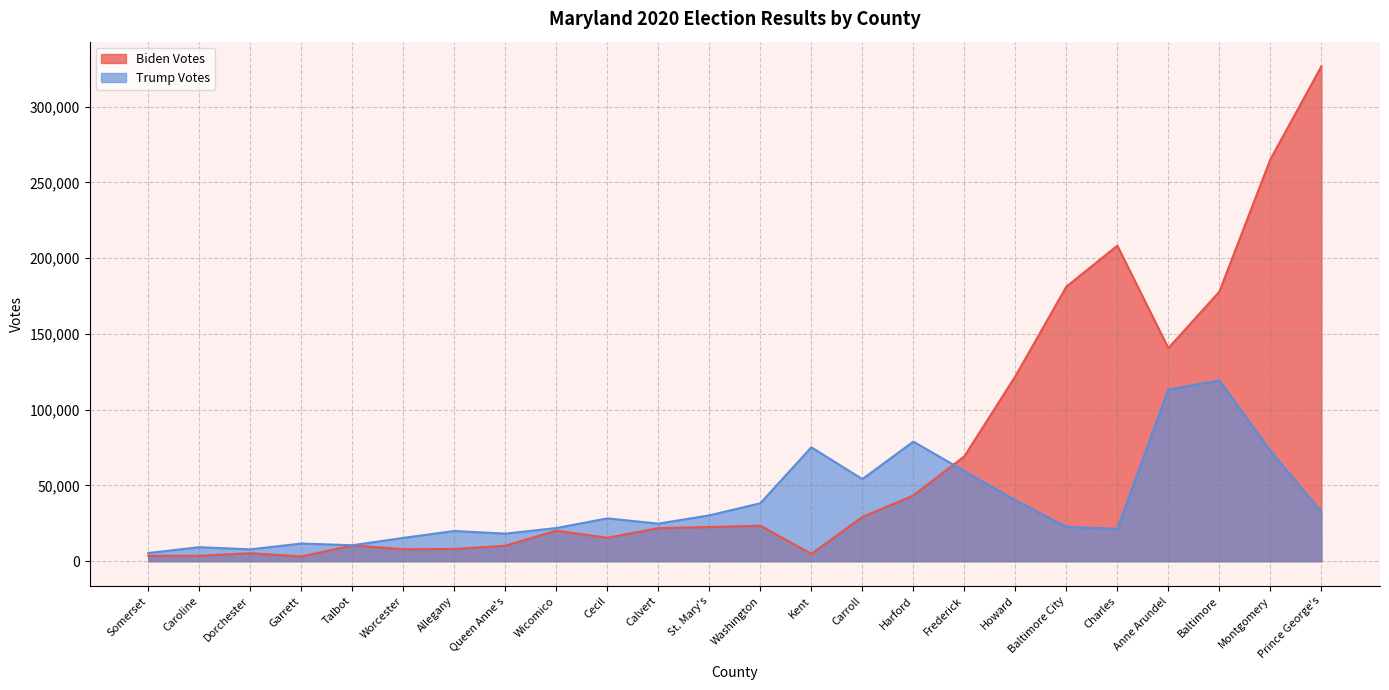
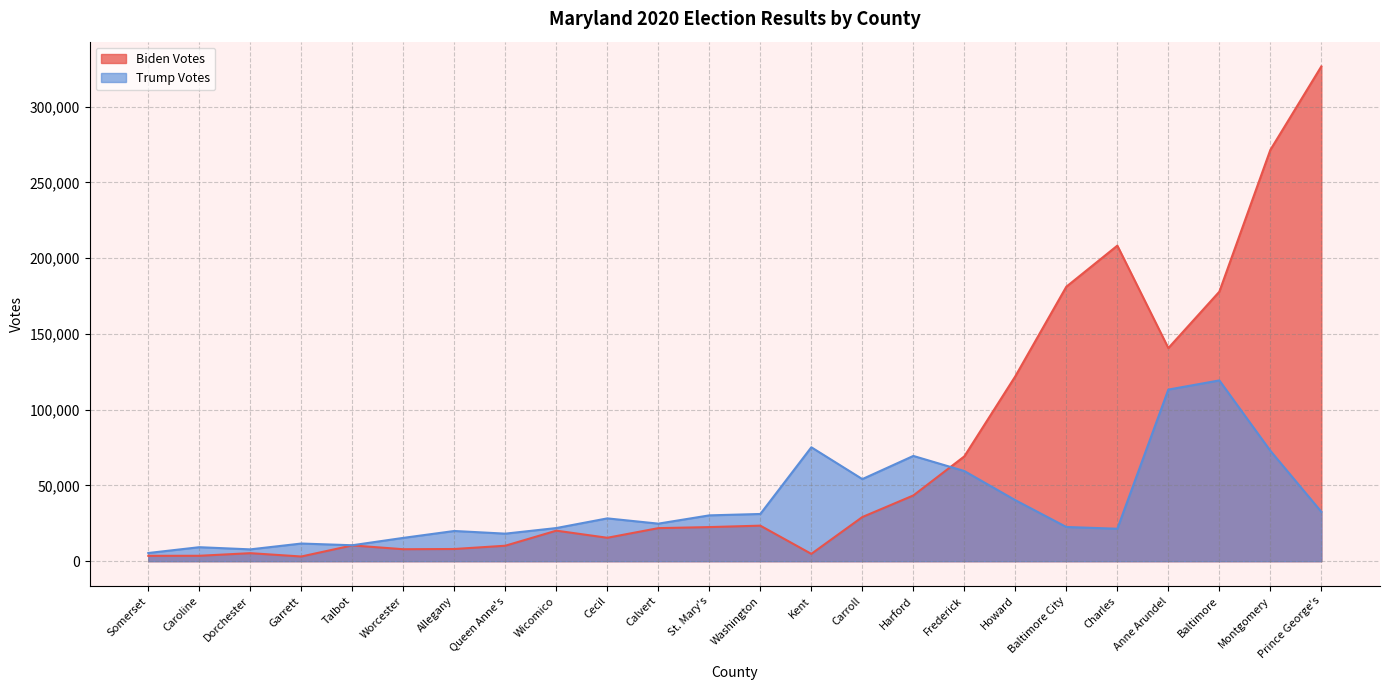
  {
    "Biden Votes": {
      "Somerset": "4,000",
      "Caroline": "4,000",
      "Dorchester": "5,000",
      "Garrett": "3,000",
      "Worcester": "8,000",
      "Allegany": "8,000",
      "Queen Anne's": "10,000",
      "Wicomico": "20,000",
      "Cecil": "15,000",
      "Calvert": "22,000",
      "St. Mary's": "23,000",
      "Washington": "23,000",
      "Kent": "5,000",
      "Carroll": "29,000",
      "Harford": "43,000",
      "Frederick": "69,000",
      "Howard": "122,000",
      "Baltimore City": "181,000",
      "Charles": "208,000",
      "Anne Arundel": "141,000",
      "Baltimore": "178,000",
-     "Montgomery": "265,000",
+     "Montgomery": "271,000",
      "Prince George's": "327,000"
    },
    "Trump Votes": {
      "Somerset": "5,000",
      "Caroline": "9,000",
      "Dorchester": "8,000",
      "Garrett": "12,000",
      "Worcester": "15,000",
      "Allegany": "20,000",
      "Queen Anne's": "18,000",
      "Wicomico": "22,000",
      "Cecil": "28,000",
      "Calvert": "25,000",
      "St. Mary's": "30,000",
-     "Washington": "38,000",
+     "Washington": "31,000",
      "Kent": "75,000",
      "Carroll": "54,000",
-     "Harford": "79,000",
+     "Harford": "69,000",
      "Frederick": "60,000",
      "Howard": "40,000",
      "Baltimore City": "23,000",
      "Charles": "21,000",
      "Anne Arundel": "113,000",
      "Baltimore": "119,000",
      "Montgomery": "73,000",
      "Prince George's": "33,000"
    }
  }
